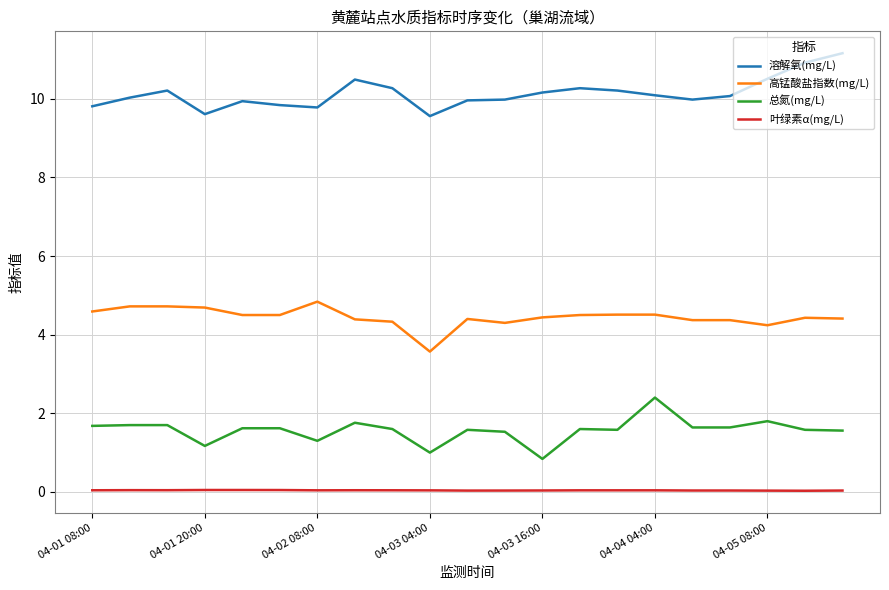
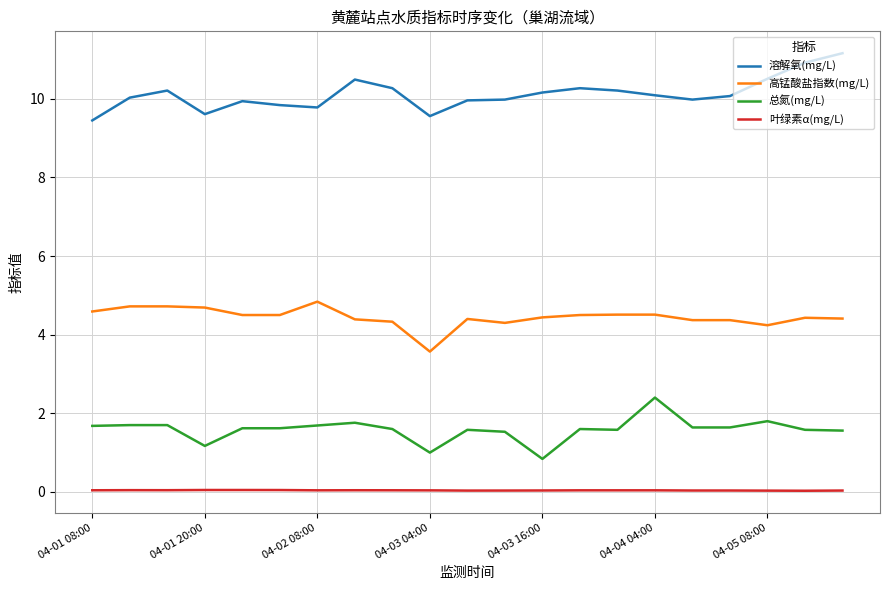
  {
    "溶解氧(mg/L)": {
-     "04-01 08:00": 9.8,
+     "04-01 08:00": 9.5,
      "04-01 20:00": 9.6,
      "04-02 08:00": 9.8,
      "04-03 04:00": 9.6,
      "04-03 16:00": 10.2,
      "04-04 04:00": 10.1
    },
    "高锰酸盐指数(mg/L)": {
      "04-01 08:00": 4.6,
      "04-01 20:00": 4.7,
      "04-02 08:00": 4.8,
      "04-03 04:00": 3.6,
      "04-03 16:00": 4.4,
      "04-04 04:00": 4.5,
      "04-05 08:00": 4.2
    },
    "总氮(mg/L)": {
      "04-01 08:00": 1.7,
      "04-01 20:00": 1.2,
-     "04-02 08:00": 1.3,
+     "04-02 08:00": 1.7,
      "04-03 04:00": 1.0,
      "04-03 16:00": 0.8,
      "04-04 04:00": 2.4,
      "04-05 08:00": 1.8
    },
    "叶绿素α(mg/L)": {
      "04-01 08:00": 0.0,
      "04-01 20:00": 0.0,
      "04-02 08:00": 0.0,
      "04-03 04:00": 0.0,
      "04-03 16:00": 0.0,
      "04-04 04:00": 0.0,
      "04-05 08:00": 0.0
    }
  }
